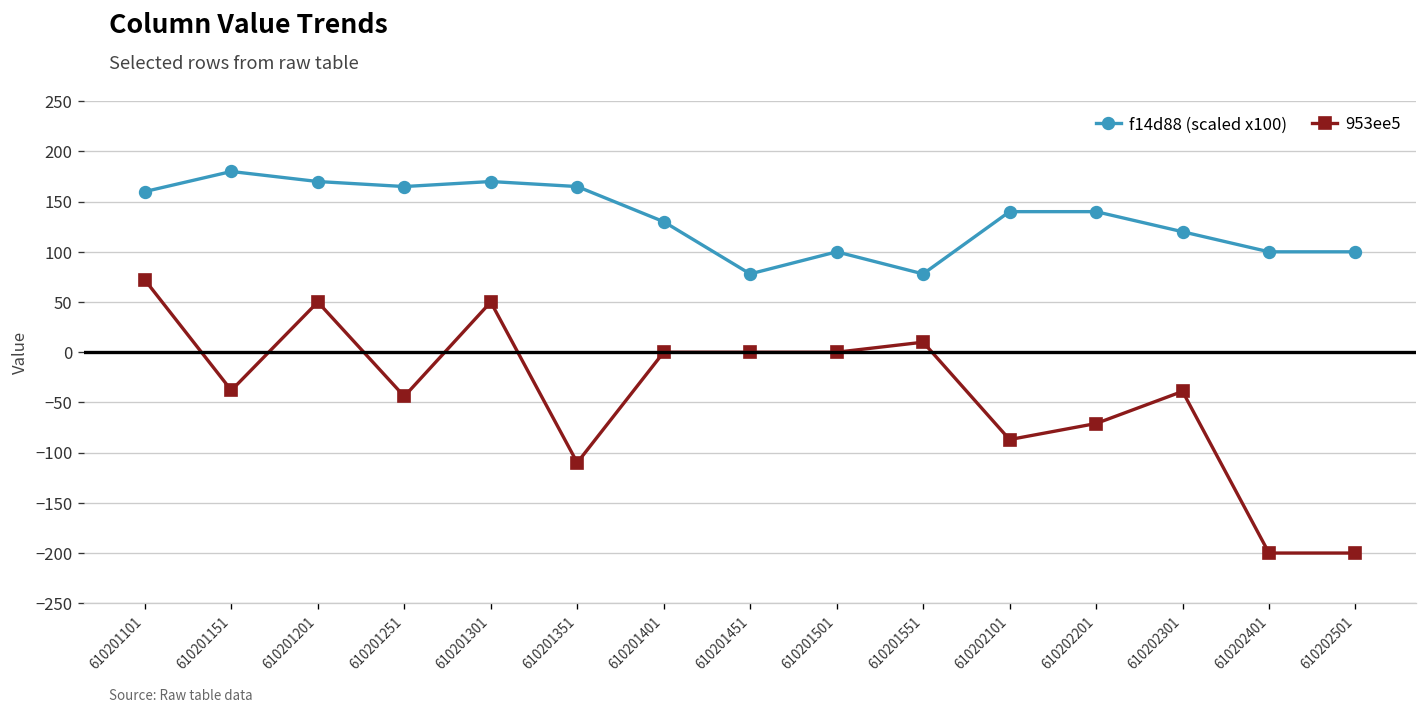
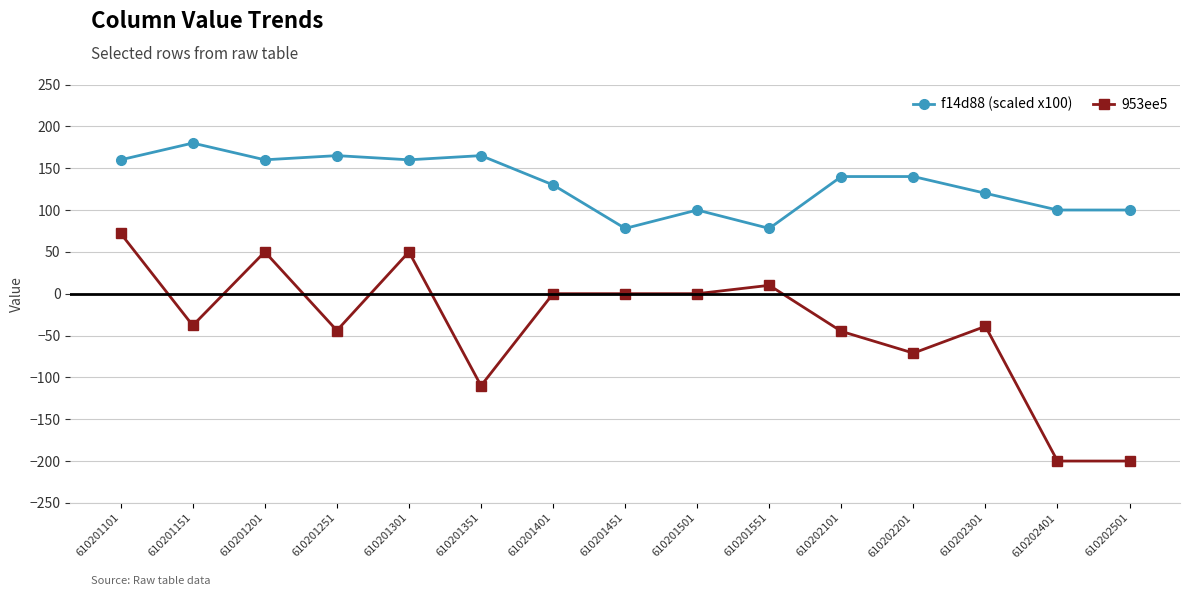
  {
    "f14d88 (scaled x100)": {
      "610201101": 160,
      "610201151": 180,
-     "610201201": 170,
+     "610201201": 160,
      "610201251": 170,
-     "610201301": 170,
+     "610201301": 160,
      "610201351": 170,
      "610201401": 130,
      "610201451": 80,
      "610201501": 100,
      "610201551": 80,
      "610202101": 140,
      "610202201": 140,
      "610202301": 120,
      "610202401": 100,
      "610202501": 100
    },
    "953ee5": {
      "610201101": 70,
      "610201151": -40,
      "610201201": 50,
      "610201251": -40,
      "610201301": 50,
      "610201351": -110,
      "610201401": 0,
      "610201451": 0,
      "610201501": 0,
      "610201551": 10,
-     "610202101": -90,
+     "610202101": -50,
      "610202201": -70,
      "610202301": -40,
      "610202401": -200,
      "610202501": -200
    }
  }
